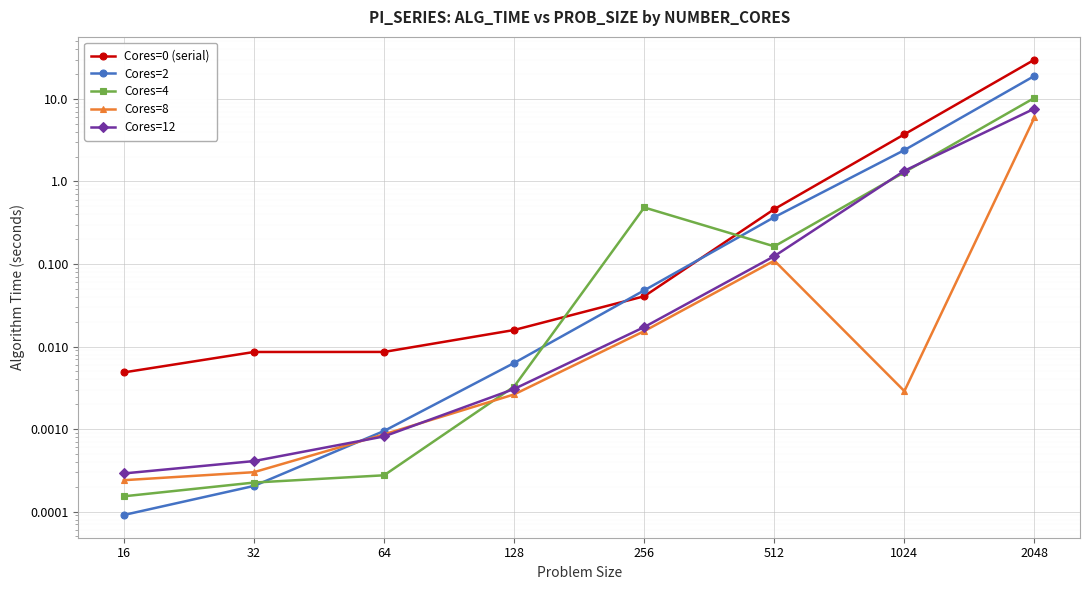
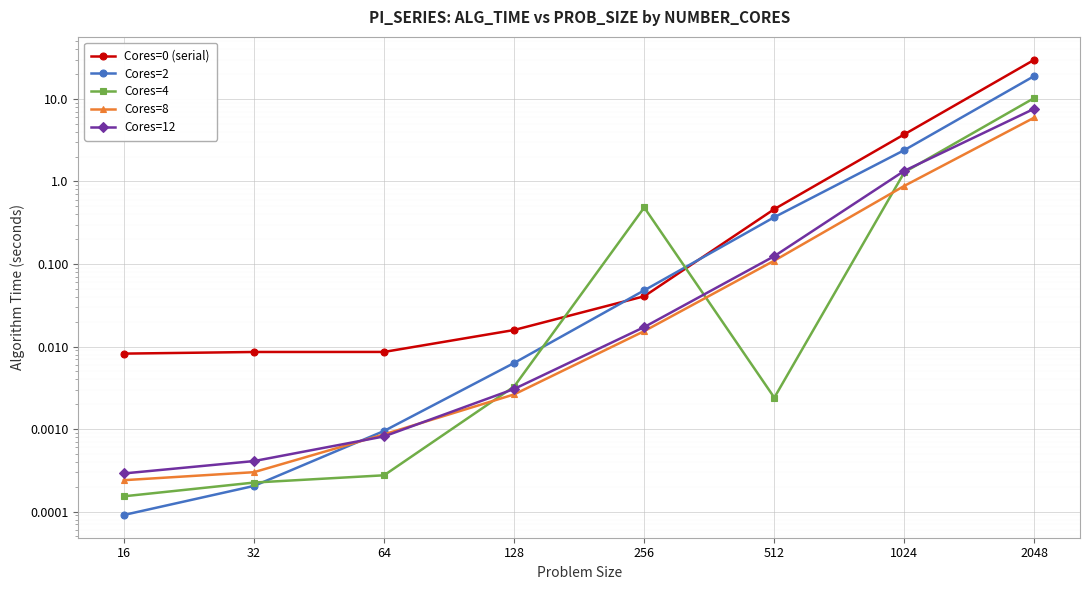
  {
    "Cores=0 (serial)": {
-     "16": 0.005,
+     "16": 0.008,
      "32": 0.009,
      "64": 0.009,
      "128": 0.016,
      "256": 0.04,
      "512": 0.5,
      "1024": 4,
      "2048": 30
    },
    "Cores=2": {
      "16": 0.00009,
      "32": 0.0002,
      "64": 0.0009,
      "128": 0.006,
      "256": 0.05,
      "512": 0.4,
      "1024": 2.4,
      "2048": 19
    },
    "Cores=4": {
      "16": 0.00015,
      "32": 0.00023,
      "64": 0.00028,
      "256": 0.5,
-     "512": 0.16,
+     "512": 0.0024,
      "2048": 10
    },
    "Cores=8": {
      "16": 0.00024,
      "32": 0.0003,
      "128": 0.0026,
      "256": 0.015,
      "512": 0.11,
-     "1024": 0.0029,
+     "1024": 0.9,
      "2048": 6
    },
    "Cores=12": {
      "16": 0.0003,
      "32": 0.0004,
      "256": 0.017,
      "512": 0.12,
      "2048": 8
    }
  }
